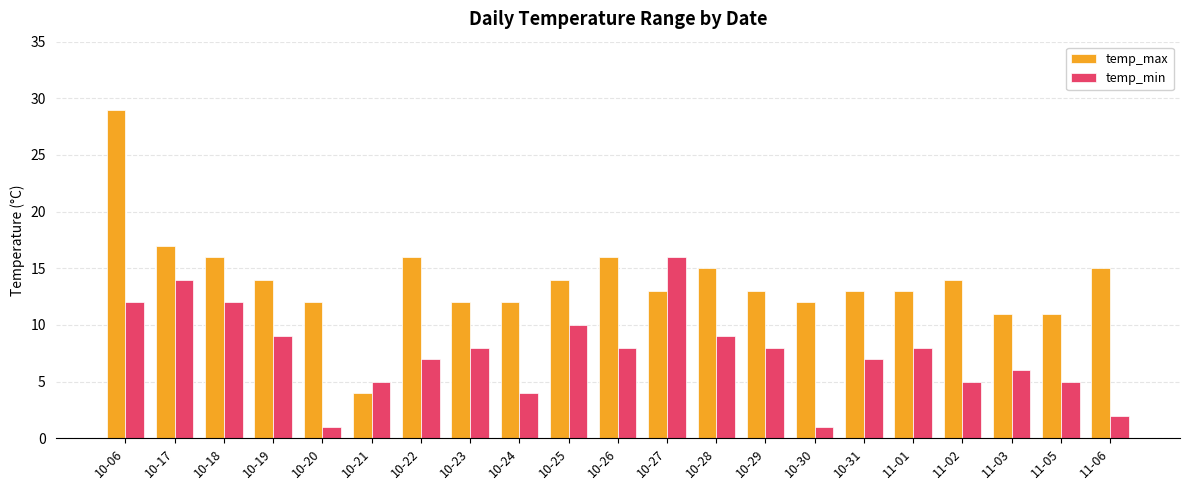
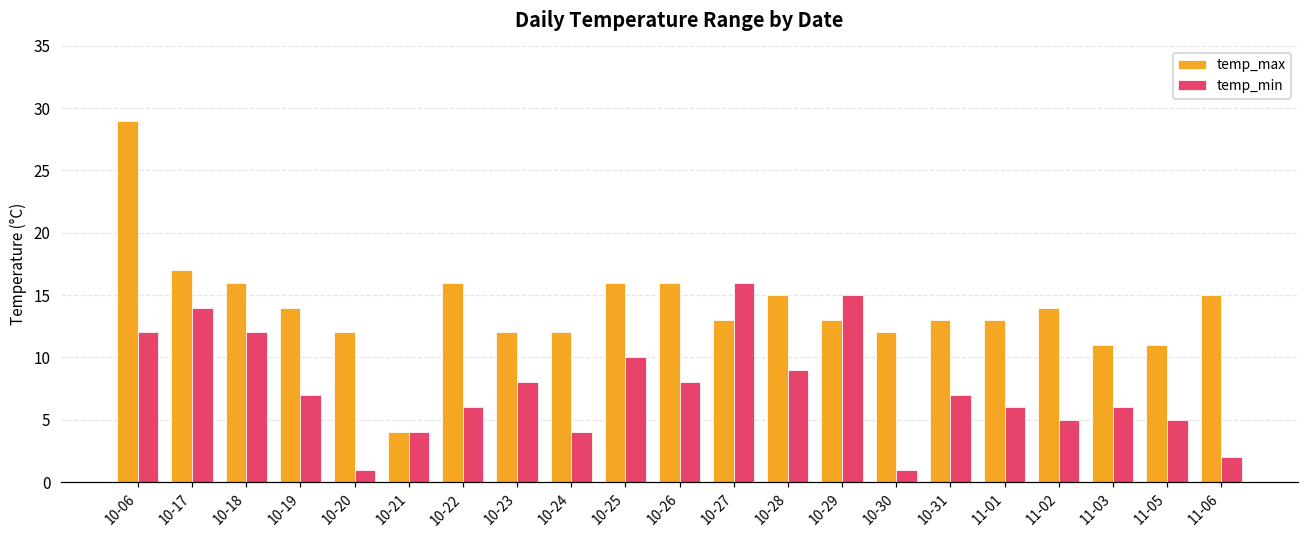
  {
    "temp_max": {
      "10-06": 29,
      "10-17": 17,
      "10-18": 16,
      "10-19": 14,
      "10-20": 12,
      "10-21": 4,
      "10-22": 16,
      "10-23": 12,
      "10-24": 12,
-     "10-25": 14,
+     "10-25": 16,
      "10-26": 16,
      "10-27": 13,
      "10-28": 15,
      "10-29": 13,
      "10-30": 12,
      "10-31": 13,
      "11-01": 13,
      "11-02": 14,
      "11-03": 11,
      "11-05": 11,
      "11-06": 15
    },
    "temp_min": {
      "10-06": 12,
      "10-17": 14,
      "10-18": 12,
-     "10-19": 9,
+     "10-19": 7,
      "10-20": 1,
-     "10-21": 5,
-     "10-22": 7,
+     "10-21": 4,
+     "10-22": 6,
      "10-23": 8,
      "10-24": 4,
      "10-25": 10,
      "10-26": 8,
      "10-27": 16,
      "10-28": 9,
-     "10-29": 8,
+     "10-29": 15,
      "10-30": 1,
      "10-31": 7,
-     "11-01": 8,
+     "11-01": 6,
      "11-02": 5,
      "11-03": 6,
      "11-05": 5,
      "11-06": 2
    }
  }
